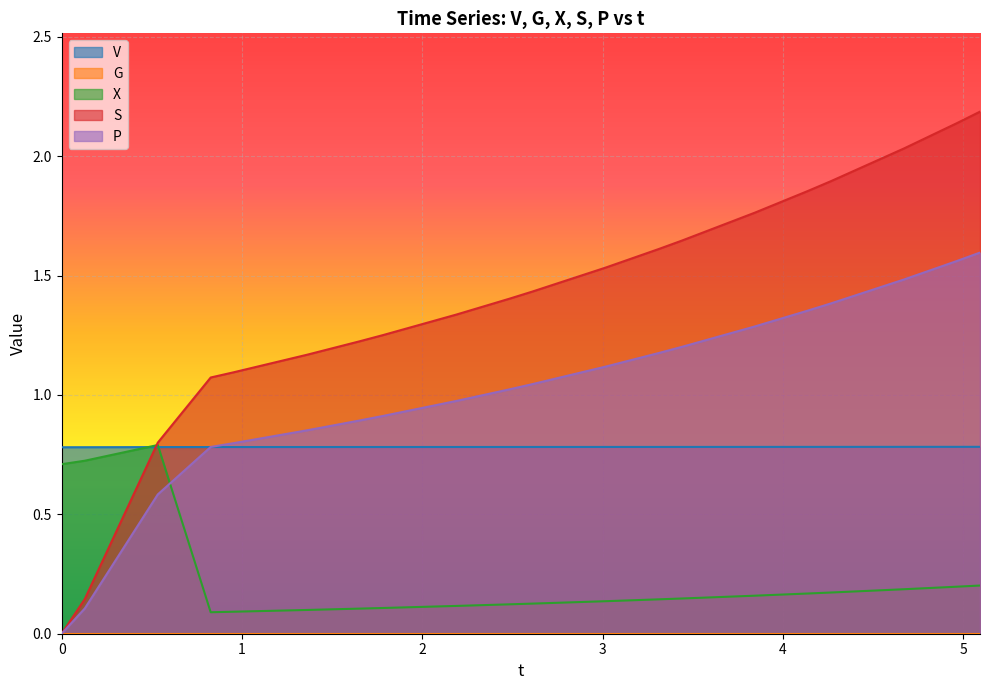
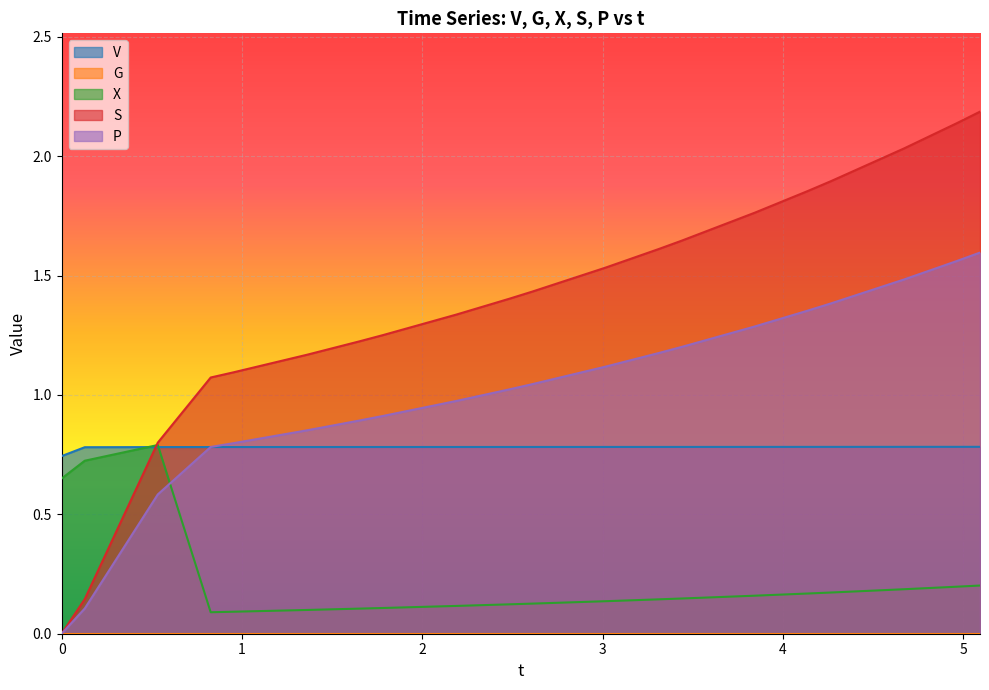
  {
    "V": {
-     "0": 0.78
+     "0": 0.74
    },
    "X": {
-     "0": 0.71
+     "0": 0.65
    }
  }
